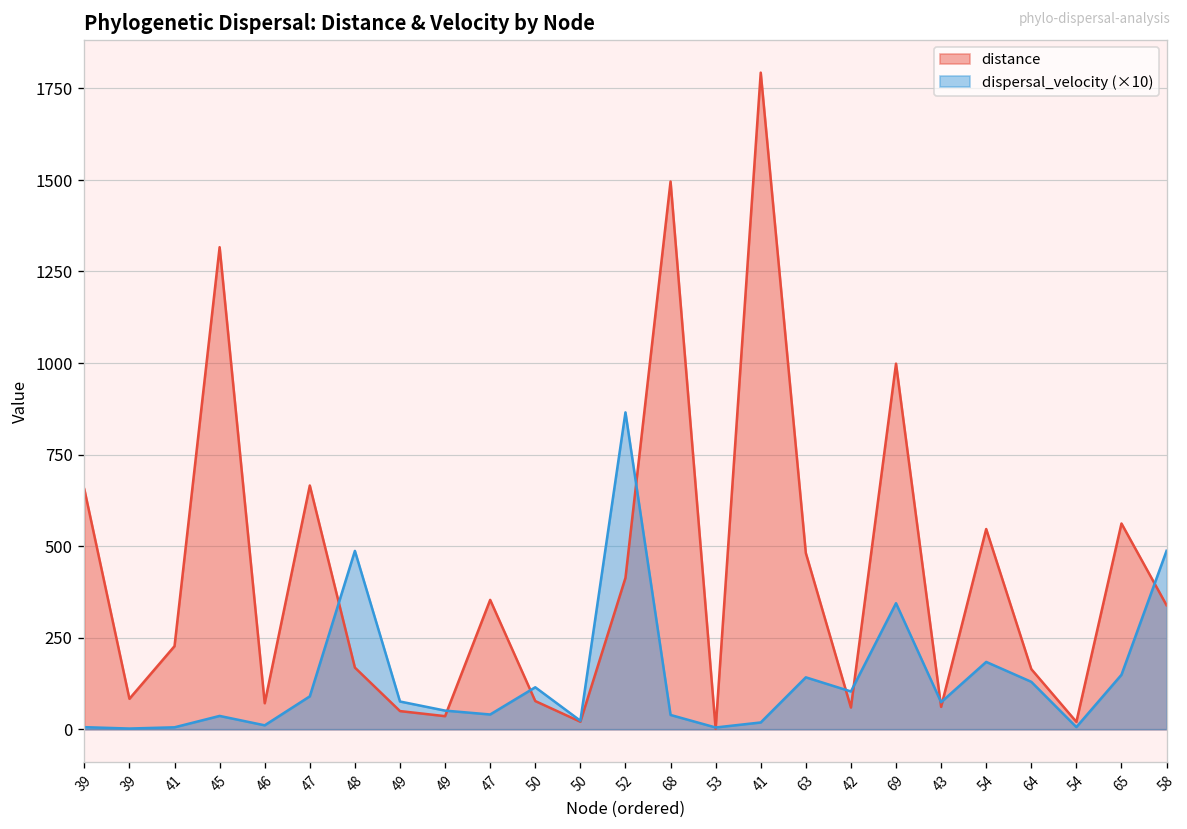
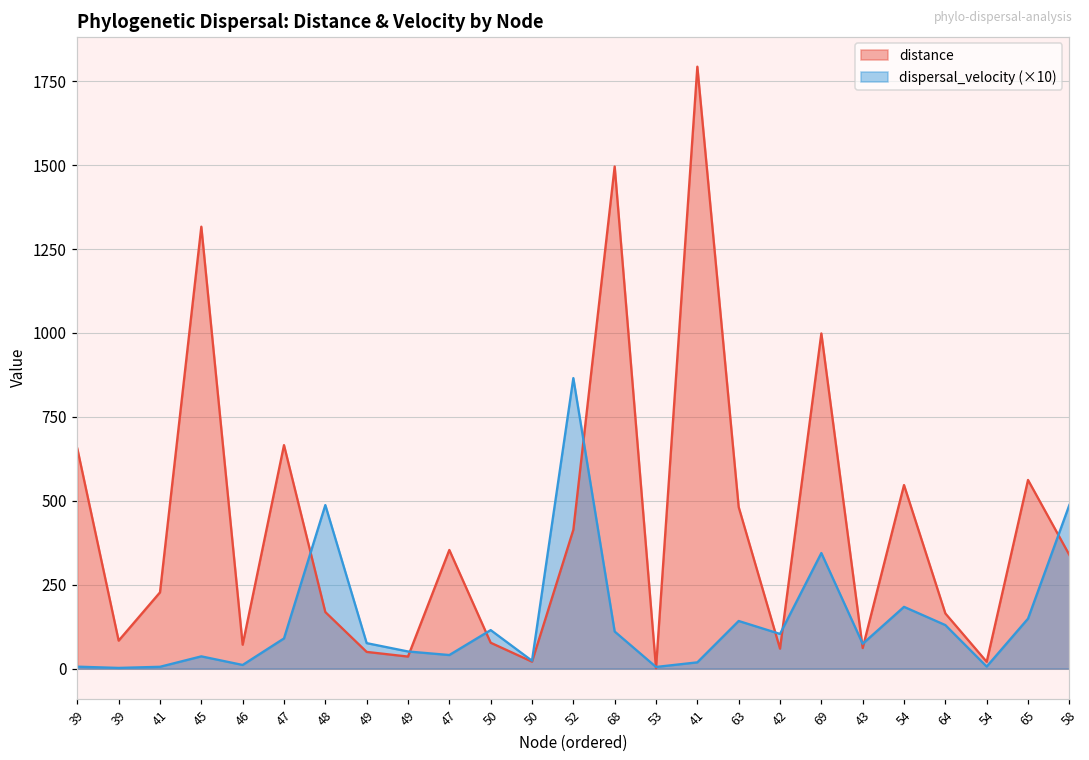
  {
    "distance": {
      "45": 1320,
      "46": 70,
      "48": 170,
      "52": 410,
      "68": 1500,
      "63": 480,
      "42": 60,
      "69": 1000,
      "43": 60,
      "64": 160,
      "65": 560,
      "58": 340
    },
    "dispersal_velocity (×10)": {
      "45": 40,
      "46": 10,
      "48": 490,
      "52": 870,
-     "68": 40,
+     "68": 110,
      "63": 140,
      "42": 100,
      "69": 340,
      "43": 70,
      "64": 130,
      "65": 150,
      "58": 490
    }
  }
